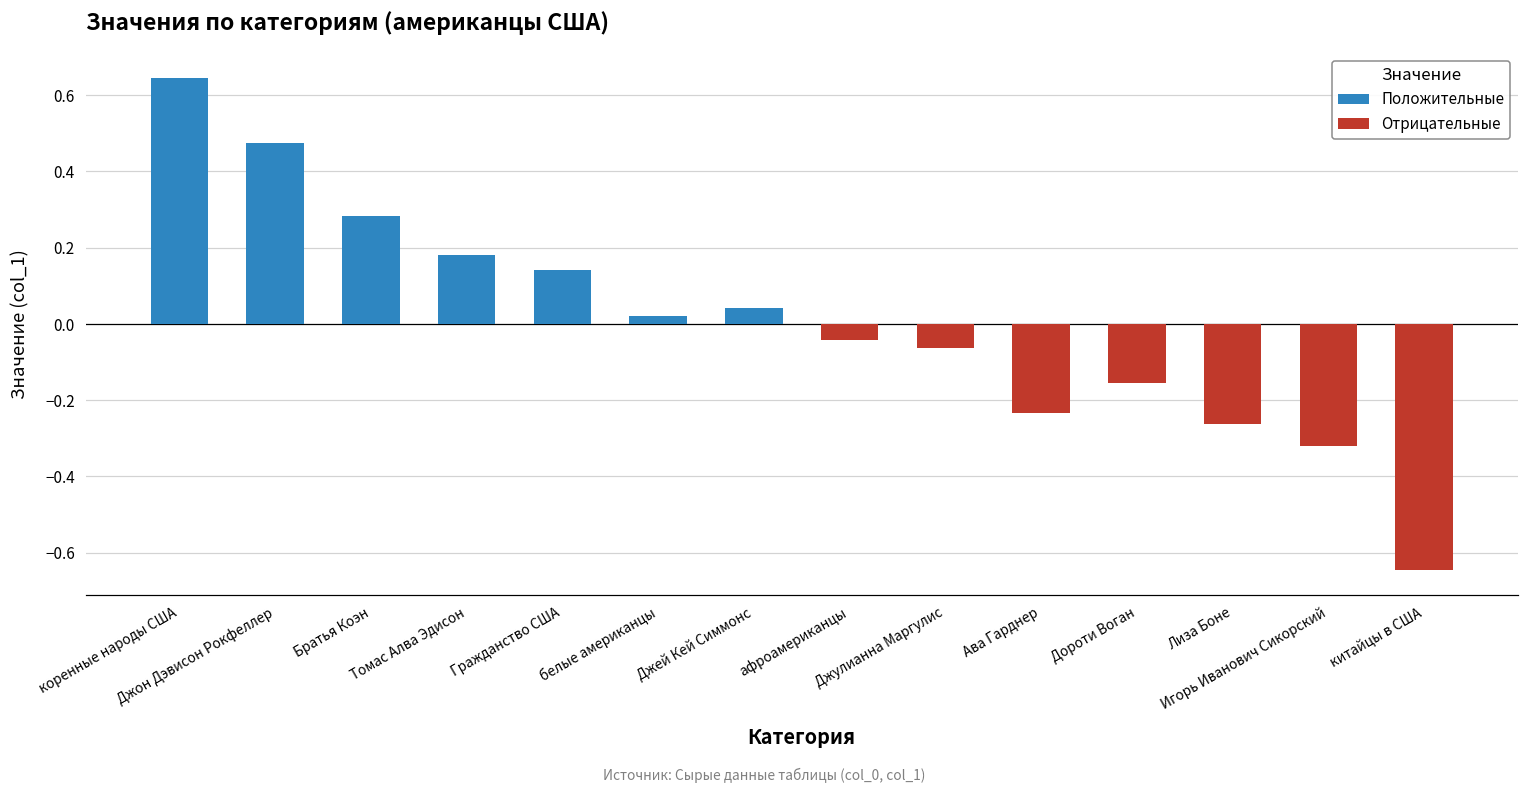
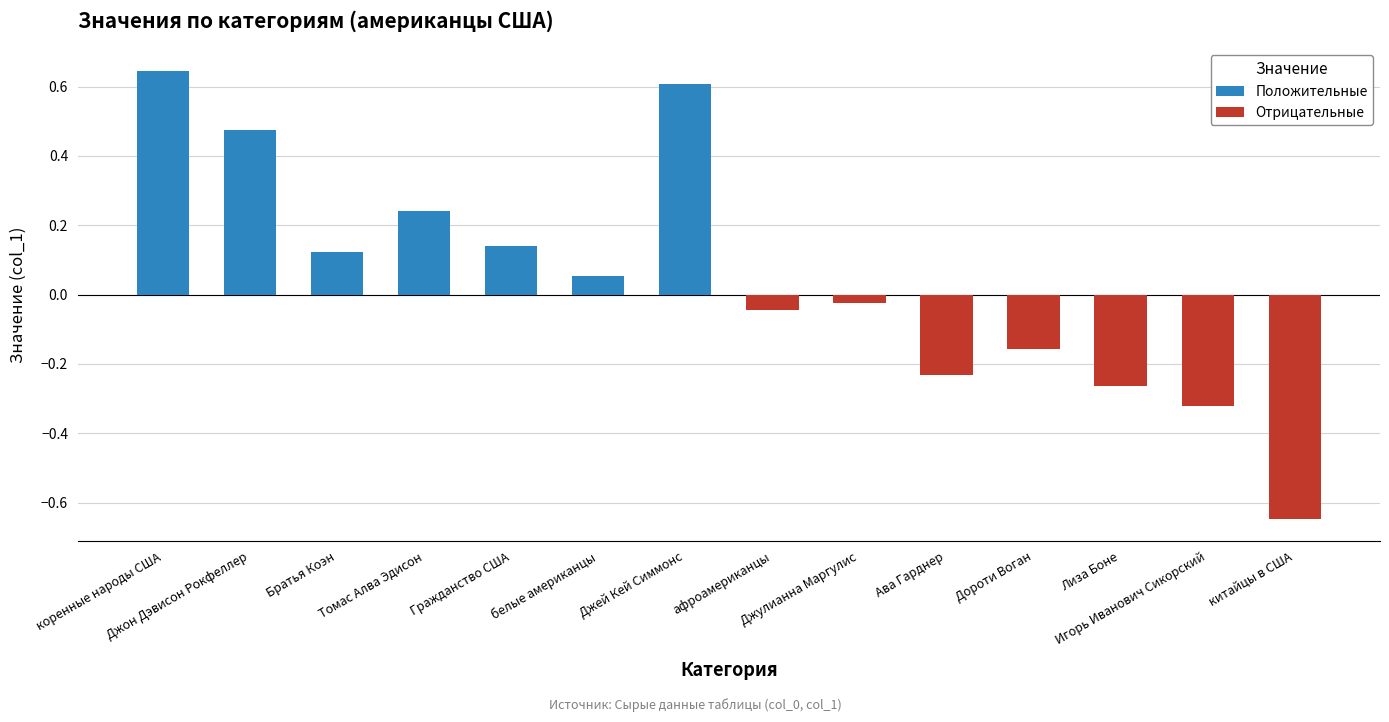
  {
    "Положительные": {
      "коренные народы США": 0.65,
      "Джон Дэвисон Рокфеллер": 0.48,
-     "Братья Коэн": 0.28,
-     "Томас Алва Эдисон": 0.18,
+     "Братья Коэн": 0.12,
+     "Томас Алва Эдисон": 0.24,
      "Гражданство США": 0.14,
-     "белые американцы": 0.02,
-     "Джей Кей Симмонс": 0.04
+     "белые американцы": 0.05,
+     "Джей Кей Симмонс": 0.61
    },
    "Отрицательные": {
      "афроамериканцы": -0.04,
-     "Джулианна Маргулис": -0.06,
+     "Джулианна Маргулис": -0.02,
      "Ава Гарднер": -0.23,
      "Дороти Воган": -0.16,
      "Лиза Боне": -0.26,
      "Игорь Иванович Сикорский": -0.32,
      "китайцы в США": -0.65
    }
  }
